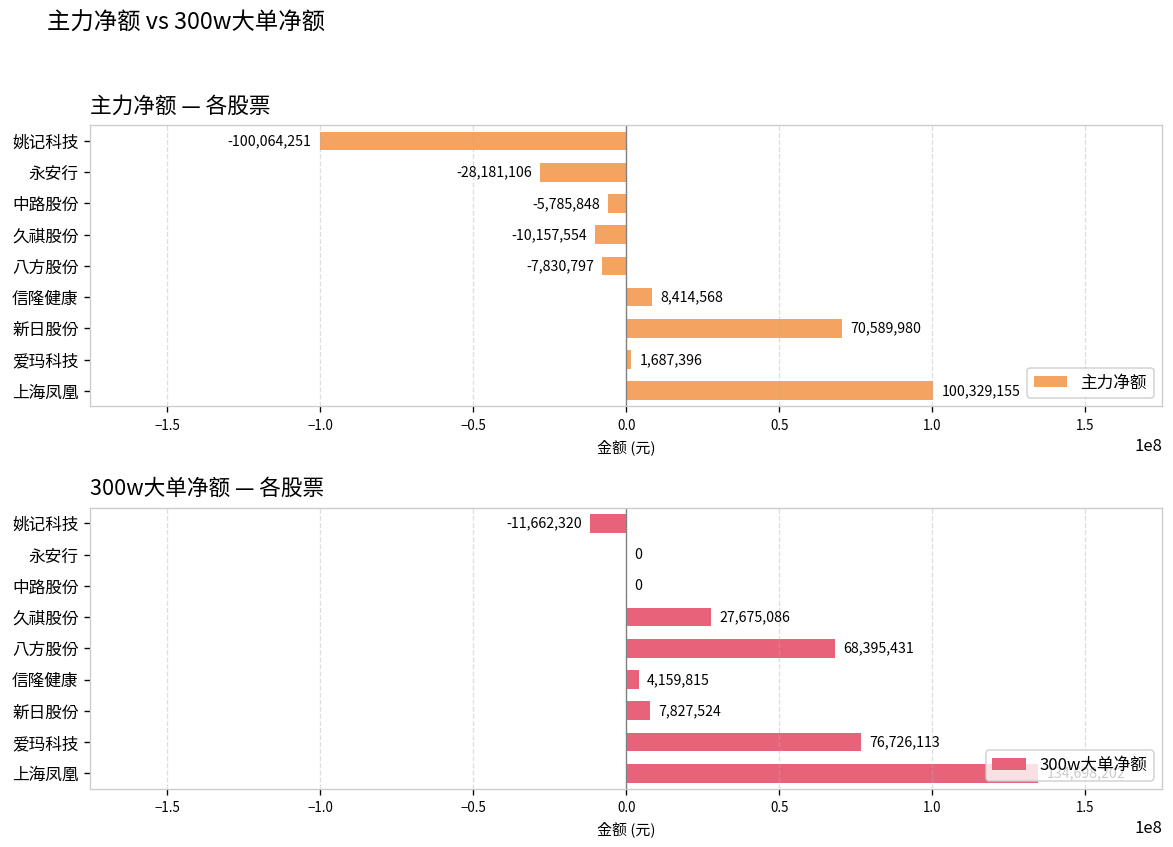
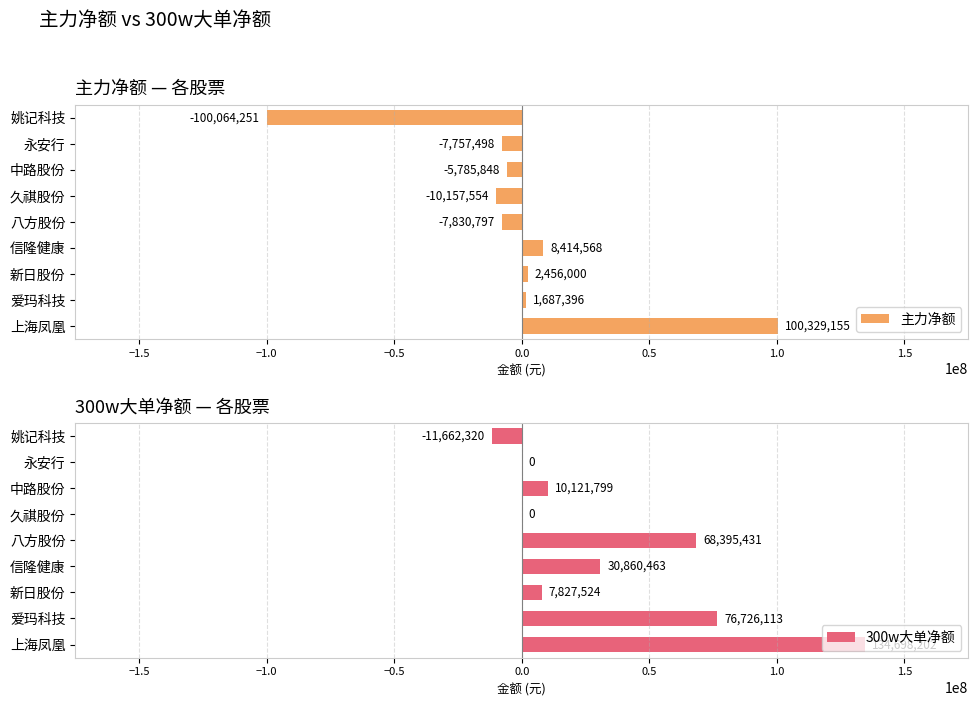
  {
    "主力净额 — 各股票": {
      "姚记科技": "-100,064,251",
-     "永安行": "-28,181,106",
+     "永安行": "-7,757,498",
      "中路股份": "-5,785,848",
      "久祺股份": "-10,157,554",
      "八方股份": "-7,830,797",
      "信隆健康": "8,414,568",
-     "新日股份": "70,589,980",
+     "新日股份": "2,456,000",
      "爱玛科技": "1,687,396",
      "上海凤凰": "100,329,155"
    },
    "300w大单净额 — 各股票": {
      "姚记科技": "-11,662,320",
      "永安行": "0",
-     "中路股份": "0",
-     "久祺股份": "27,675,086",
+     "中路股份": "10,121,799",
+     "久祺股份": "0",
      "八方股份": "68,395,431",
-     "信隆健康": "4,159,815",
+     "信隆健康": "30,860,463",
      "新日股份": "7,827,524",
      "爱玛科技": "76,726,113"
    }
  }
